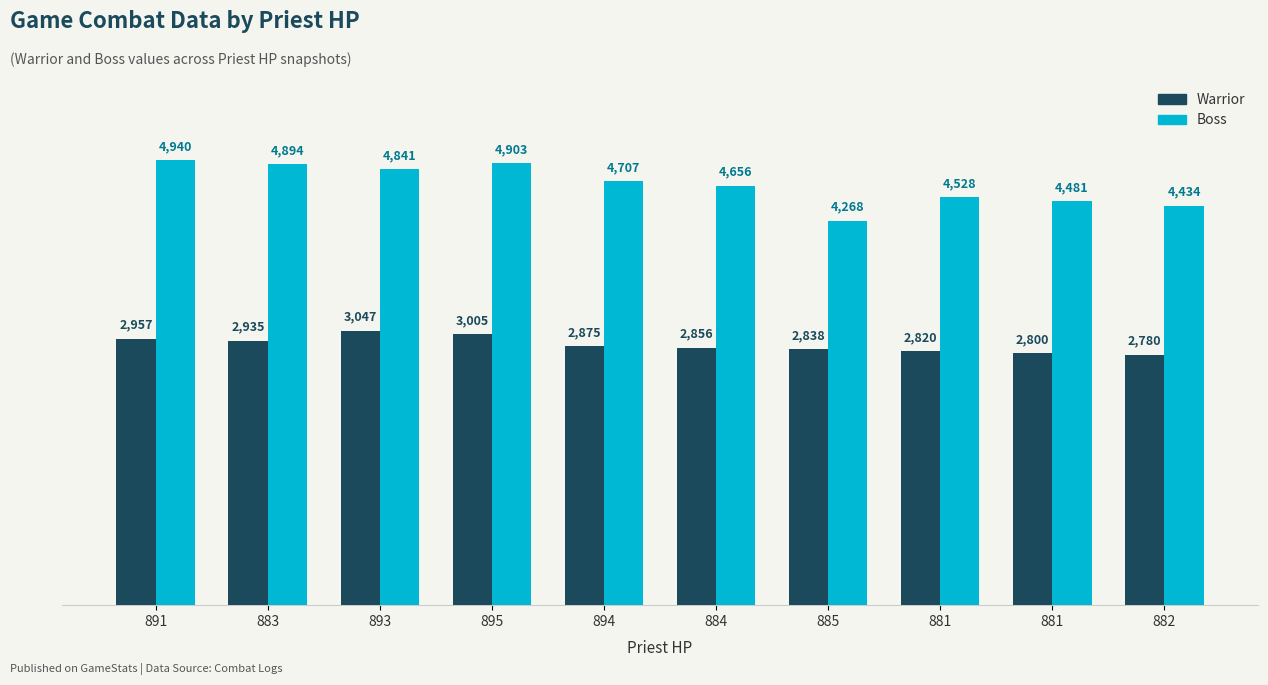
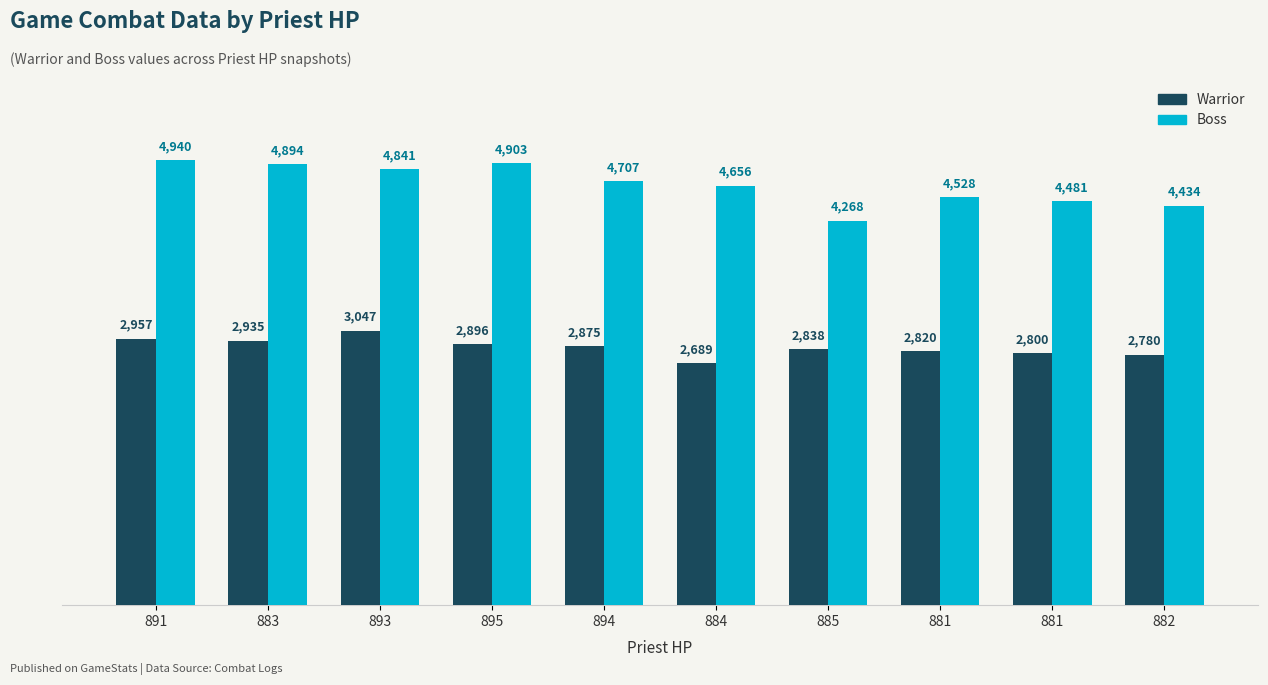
  {
    "Warrior": {
      "891": "2,957",
      "883": "2,935",
      "893": "3,047",
-     "895": "3,005",
+     "895": "2,896",
      "894": "2,875",
-     "884": "2,856",
+     "884": "2,689",
      "885": "2,838",
      "882": "2,780"
    },
    "Boss": {
      "891": "4,940",
      "883": "4,894",
      "893": "4,841",
      "895": "4,903",
      "894": "4,707",
      "884": "4,656",
      "885": "4,268",
      "882": "4,434"
    }
  }
